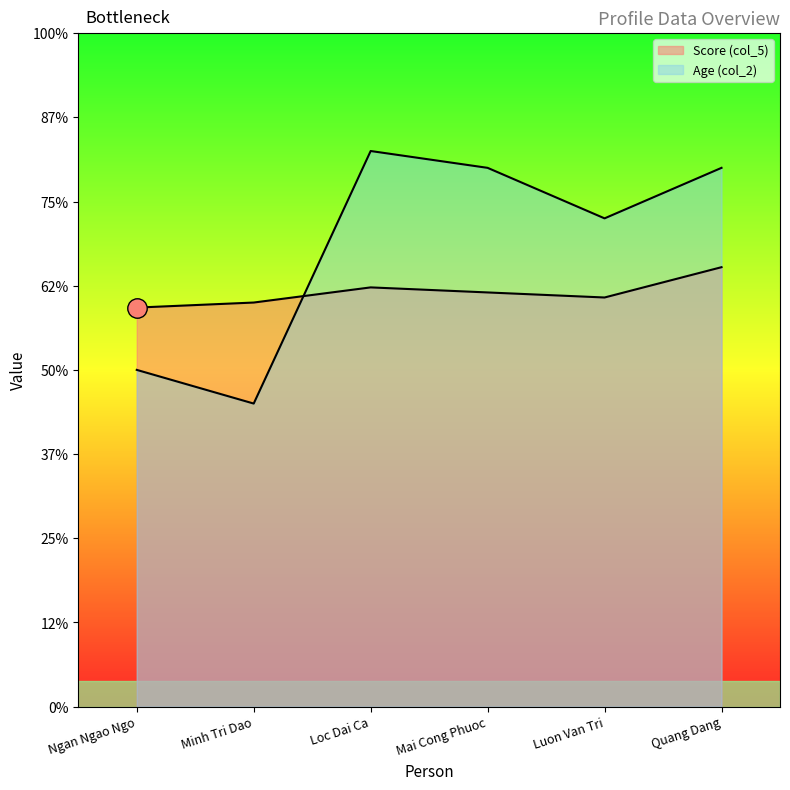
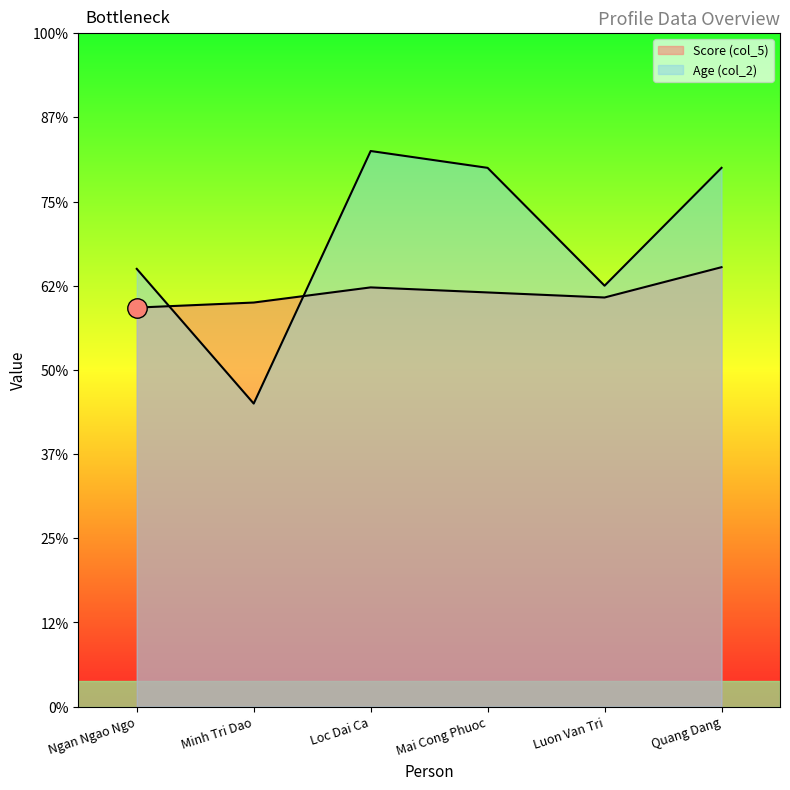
  {
    "Age (col_2)": {
-     "Ngan Ngao Ngo": "50%",
+     "Ngan Ngao Ngo": "65%",
      "Minh Tri Dao": "45%",
      "Loc Dai Ca": "83%",
      "Mai Cong Phuoc": "80%",
-     "Luon Van Tri": "73%",
+     "Luon Van Tri": "63%",
      "Quang Dang": "80%"
    }
  }
